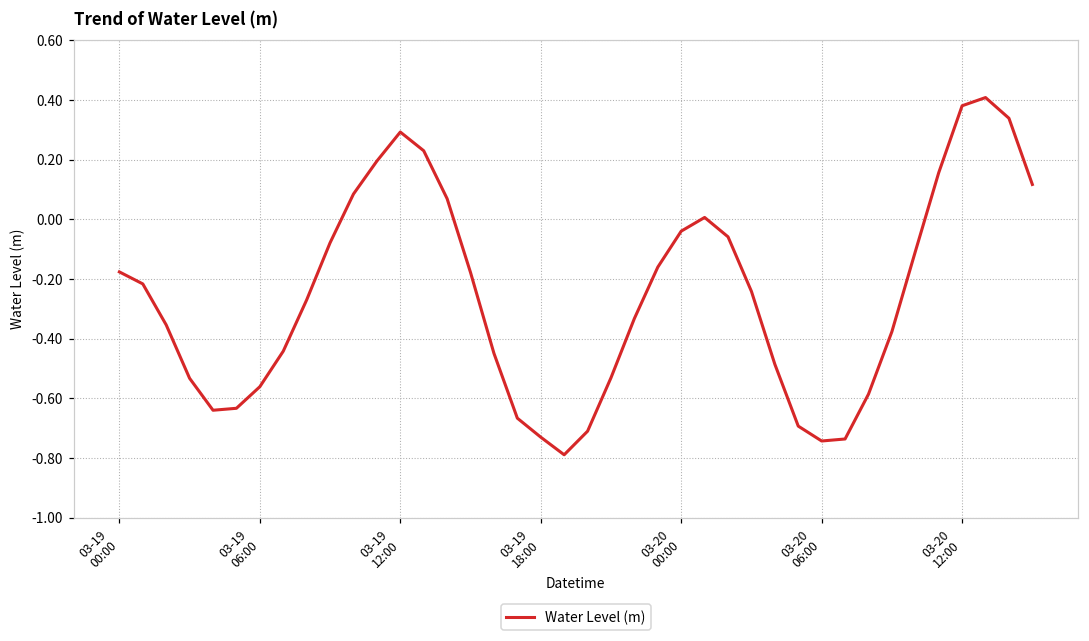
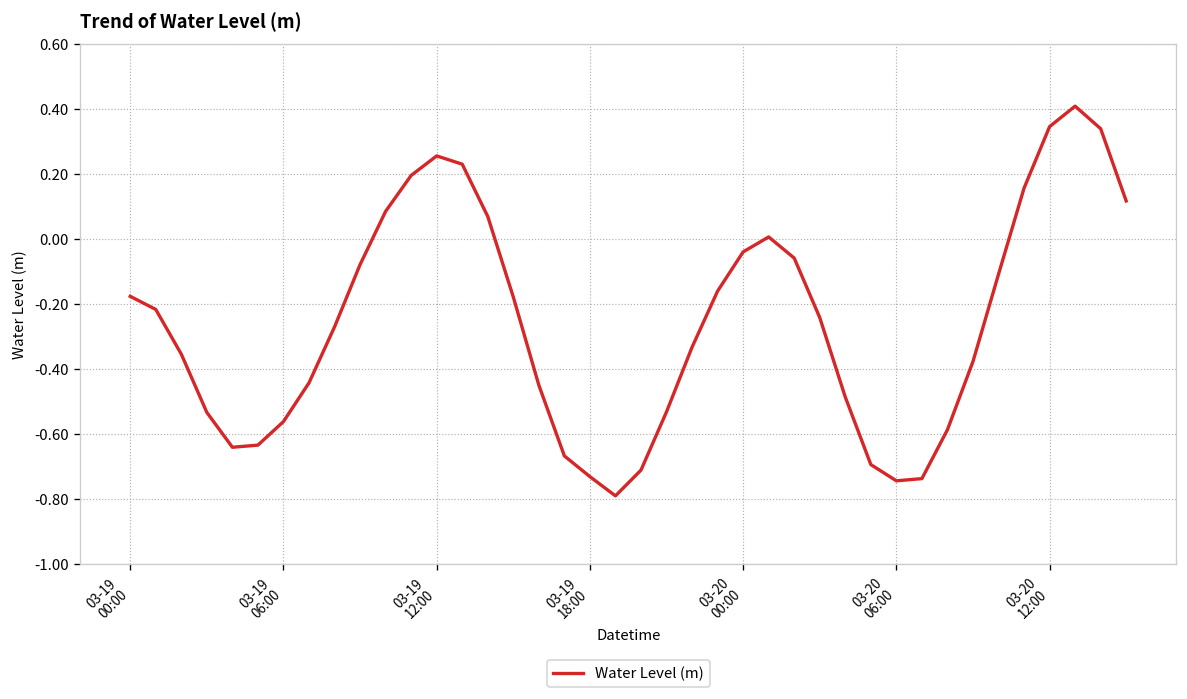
  {
    "03-19 00:00": -0.18,
    "03-19 06:00": -0.56,
-   "03-19 12:00": 0.29,
+   "03-19 12:00": 0.26,
    "03-19 18:00": -0.73,
    "03-20 00:00": -0.04,
    "03-20 06:00": -0.74,
-   "03-20 12:00": 0.38
+   "03-20 12:00": 0.35
  }
